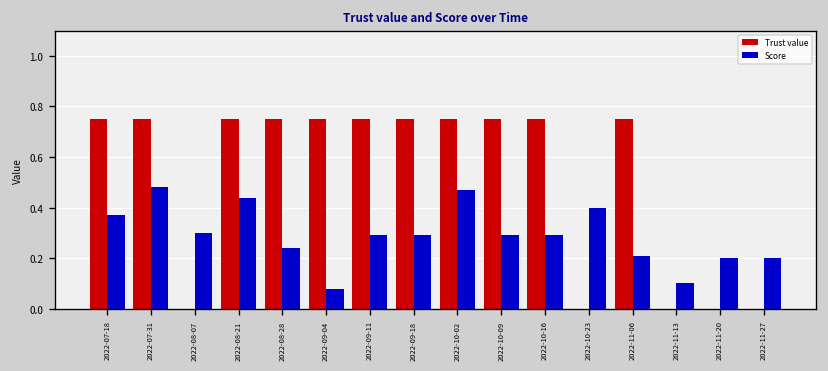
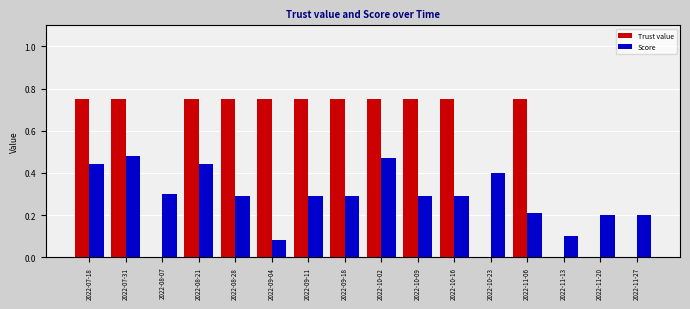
  {
    "Trust value": {
      "2022-07-18": 0.75,
      "2022-07-31": 0.75,
      "2022-08-07": 0.00,
      "2022-08-21": 0.75,
      "2022-08-28": 0.75,
      "2022-09-04": 0.75,
      "2022-09-11": 0.75,
      "2022-09-18": 0.75,
      "2022-10-02": 0.75,
      "2022-10-09": 0.75,
      "2022-10-16": 0.75,
      "2022-10-23": 0.00,
      "2022-11-06": 0.75,
      "2022-11-13": 0.00,
      "2022-11-20": 0.00,
      "2022-11-27": 0.00
    },
    "Score": {
-     "2022-07-18": 0.37,
+     "2022-07-18": 0.44,
      "2022-07-31": 0.48,
      "2022-08-07": 0.30,
      "2022-08-21": 0.44,
-     "2022-08-28": 0.24,
+     "2022-08-28": 0.29,
      "2022-09-04": 0.08,
      "2022-09-11": 0.29,
      "2022-09-18": 0.29,
      "2022-10-02": 0.47,
      "2022-10-09": 0.29,
      "2022-10-16": 0.29,
      "2022-10-23": 0.40,
      "2022-11-06": 0.21,
      "2022-11-13": 0.10,
      "2022-11-20": 0.20,
      "2022-11-27": 0.20
    }
  }
